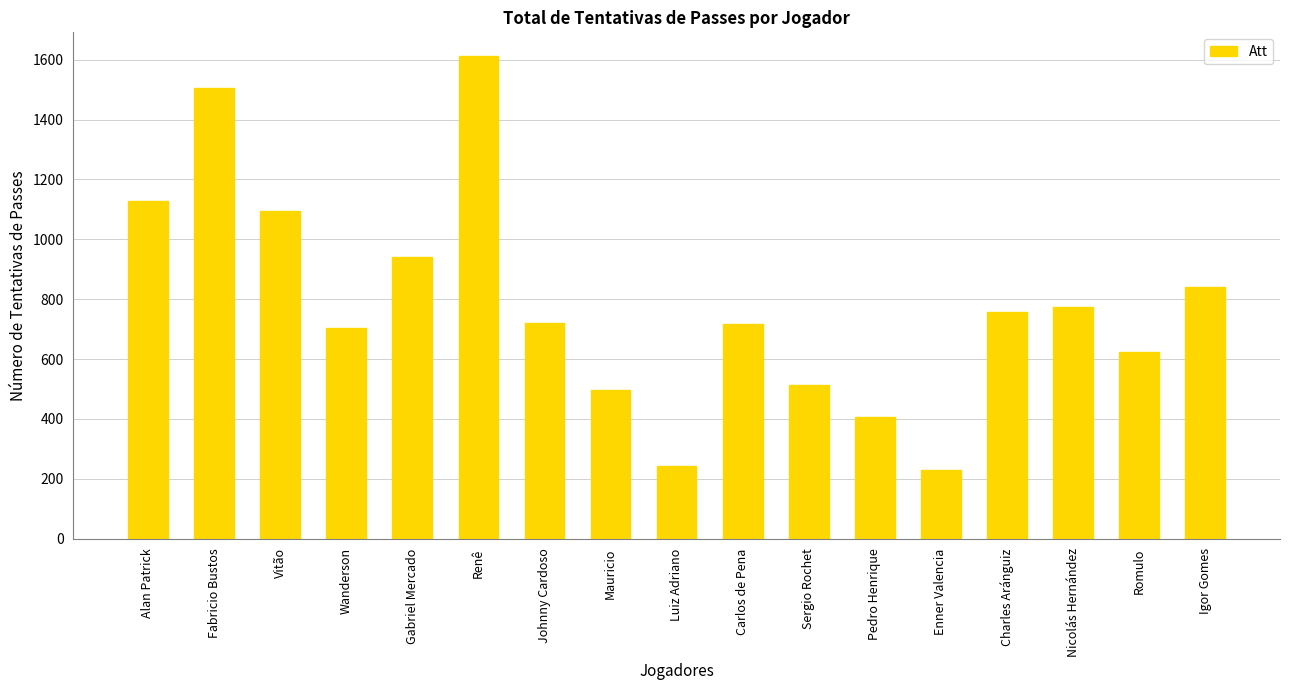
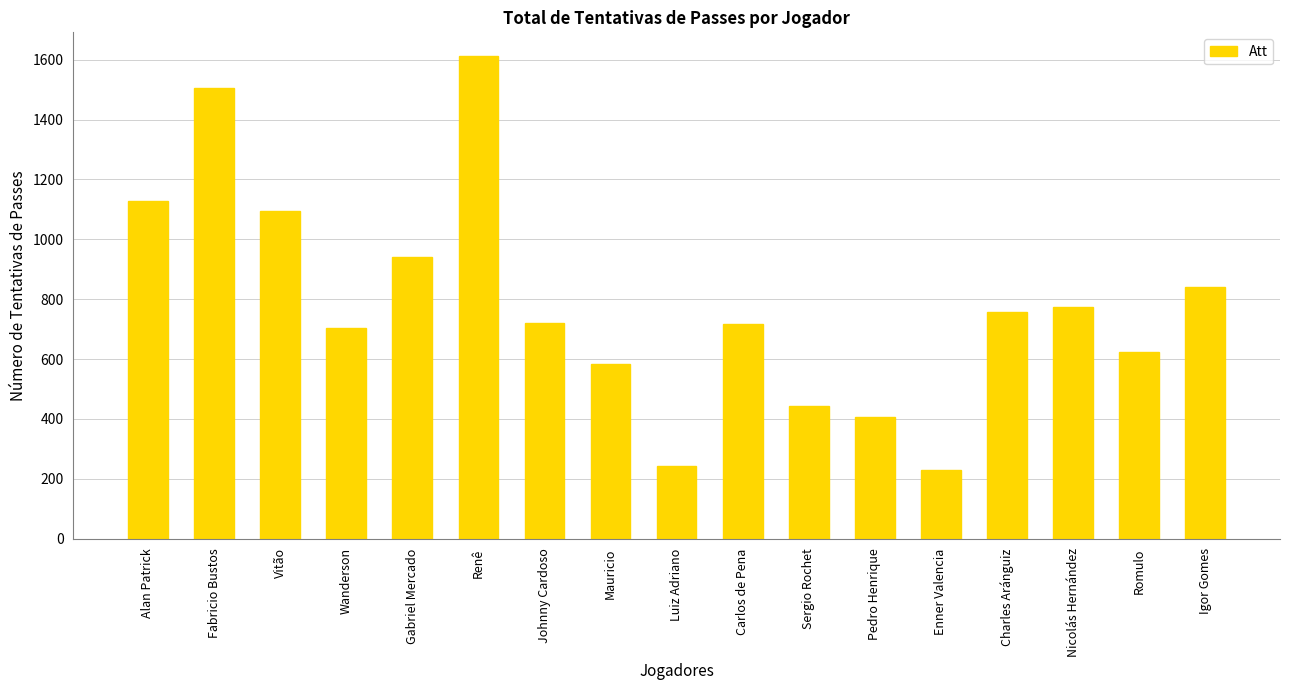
  {
    "Alan Patrick": 1130,
    "Fabricio Bustos": 1500,
    "Vitão": 1090,
    "Wanderson": 700,
    "Gabriel Mercado": 940,
    "Renê": 1610,
    "Johnny Cardoso": 720,
-   "Mauricio": 500,
+   "Mauricio": 580,
    "Luiz Adriano": 240,
    "Carlos de Pena": 720,
-   "Sergio Rochet": 510,
+   "Sergio Rochet": 440,
    "Pedro Henrique": 410,
    "Enner Valencia": 230,
    "Charles Aránguiz": 760,
    "Nicolás Hernández": 780,
    "Romulo": 620,
    "Igor Gomes": 840
  }
